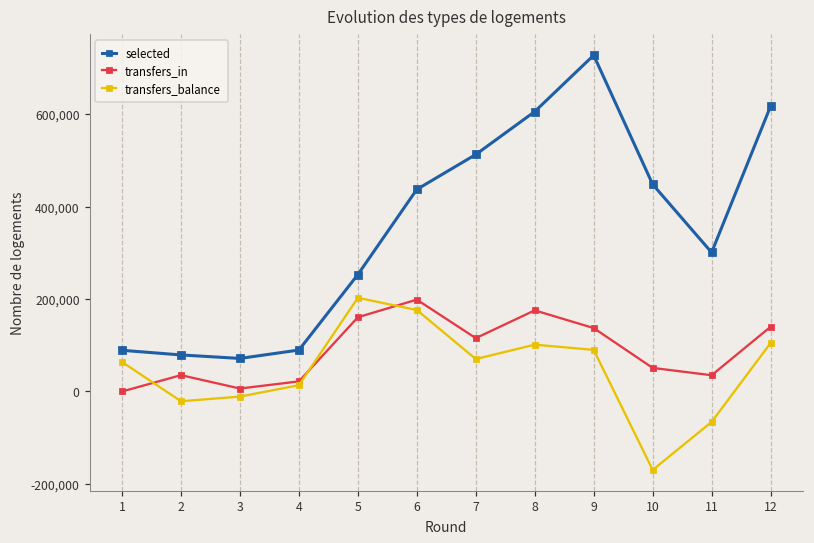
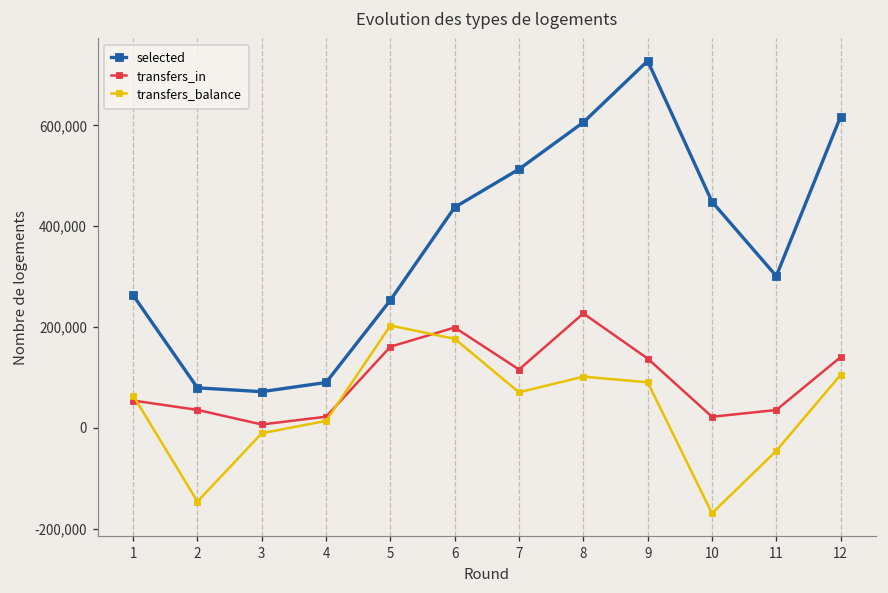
  {
    "selected": {
-     "1": "90,000",
+     "1": "260,000",
      "2": "80,000",
      "3": "70,000",
      "4": "90,000",
      "5": "250,000",
      "6": "440,000",
      "7": "510,000",
      "8": "610,000",
      "9": "730,000",
      "10": "450,000",
      "11": "300,000",
      "12": "620,000"
    },
    "transfers_in": {
-     "1": "0",
+     "1": "50,000",
      "2": "40,000",
      "3": "10,000",
      "4": "20,000",
      "5": "160,000",
      "6": "200,000",
      "7": "120,000",
-     "8": "180,000",
+     "8": "230,000",
      "9": "140,000",
-     "10": "50,000",
+     "10": "20,000",
      "11": "40,000",
      "12": "140,000"
    },
    "transfers_balance": {
      "1": "60,000",
-     "2": "-20,000",
+     "2": "-150,000",
      "3": "-10,000",
      "4": "10,000",
      "5": "200,000",
      "6": "180,000",
      "7": "70,000",
      "8": "100,000",
      "9": "90,000",
      "10": "-170,000",
-     "11": "-70,000",
+     "11": "-50,000",
      "12": "100,000"
    }
  }
